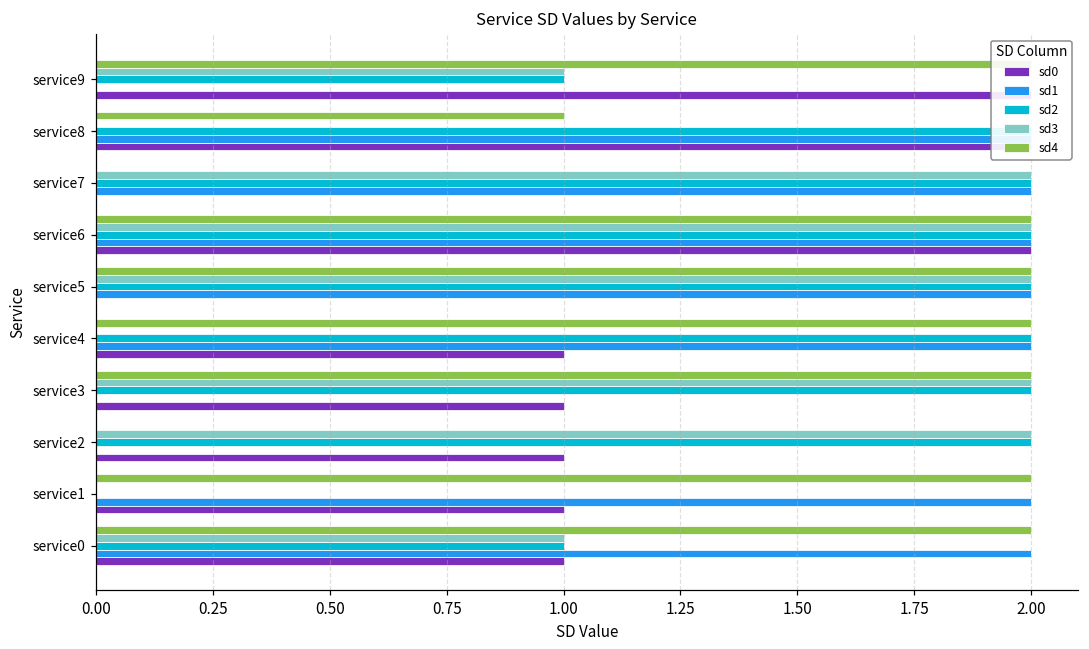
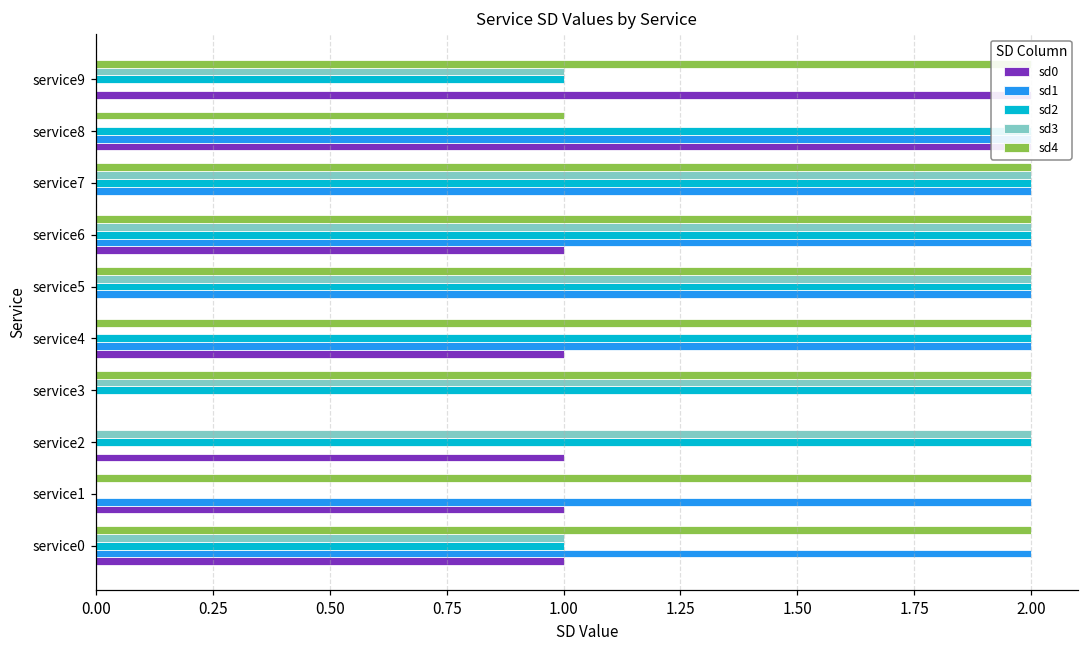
  {
    "sd0": {
      "service7": 0,
-     "service6": 2,
+     "service6": 1,
      "service5": 0,
      "service4": 1,
-     "service3": 1,
+     "service3": 0,
      "service2": 1,
      "service1": 1,
      "service0": 1
    },
    "sd3": {
      "service9": 1,
      "service8": 0,
      "service7": 2,
      "service6": 2,
      "service5": 2,
      "service4": 0,
      "service3": 2,
      "service2": 2,
      "service1": 0,
      "service0": 1
    },
    "sd4": {
      "service8": 1,
-     "service7": 0,
+     "service7": 2,
      "service6": 2,
      "service5": 2,
      "service4": 2,
      "service3": 2,
      "service2": 0,
      "service1": 2,
      "service0": 2
    }
  }
